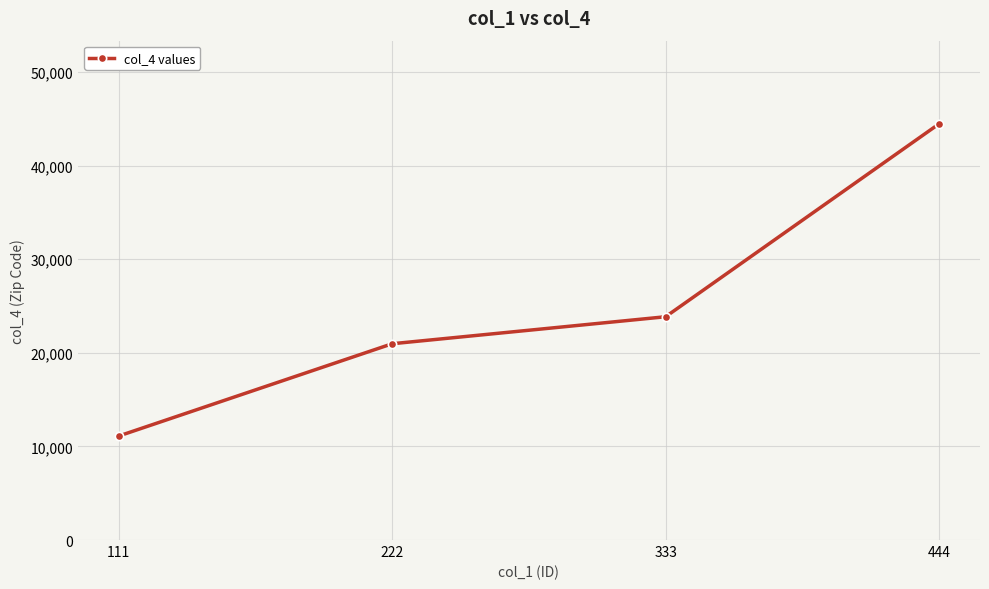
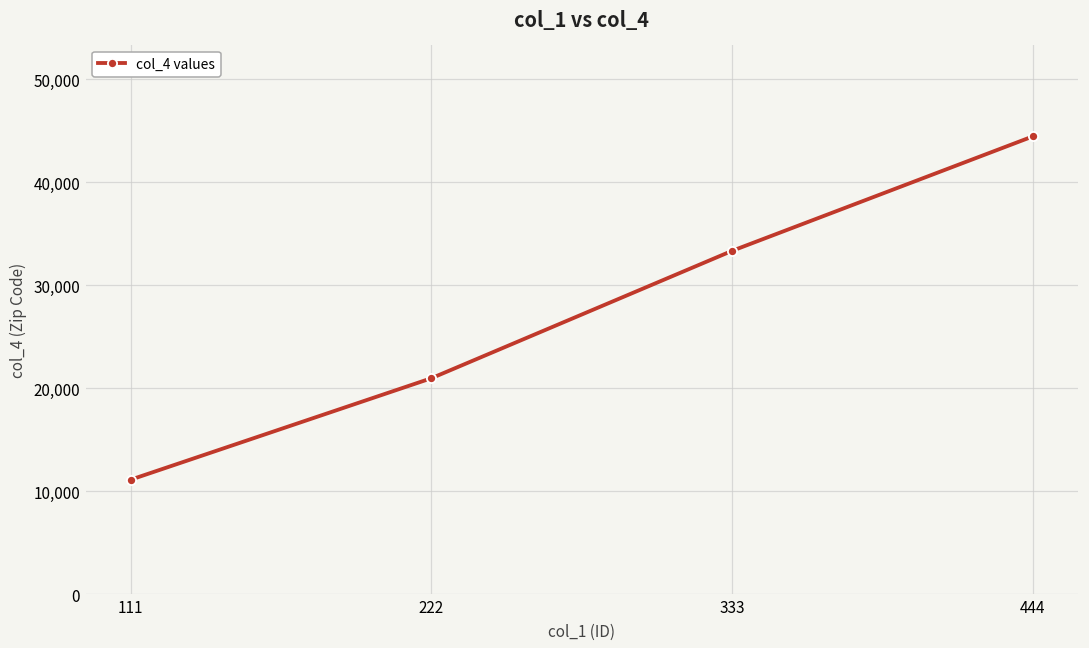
  {
    "111": "11,000",
    "222": "21,000",
-   "333": "24,000",
+   "333": "33,000",
    "444": "44,000"
  }
